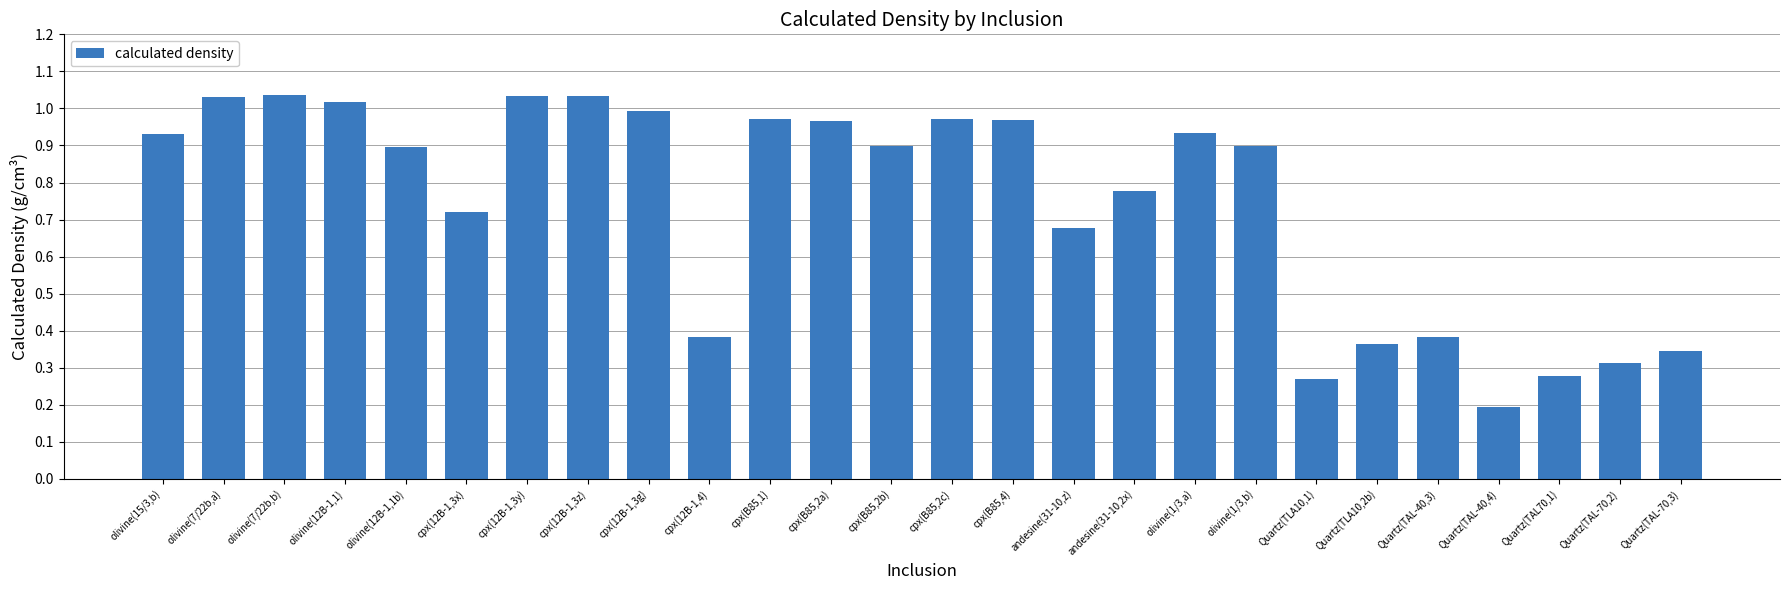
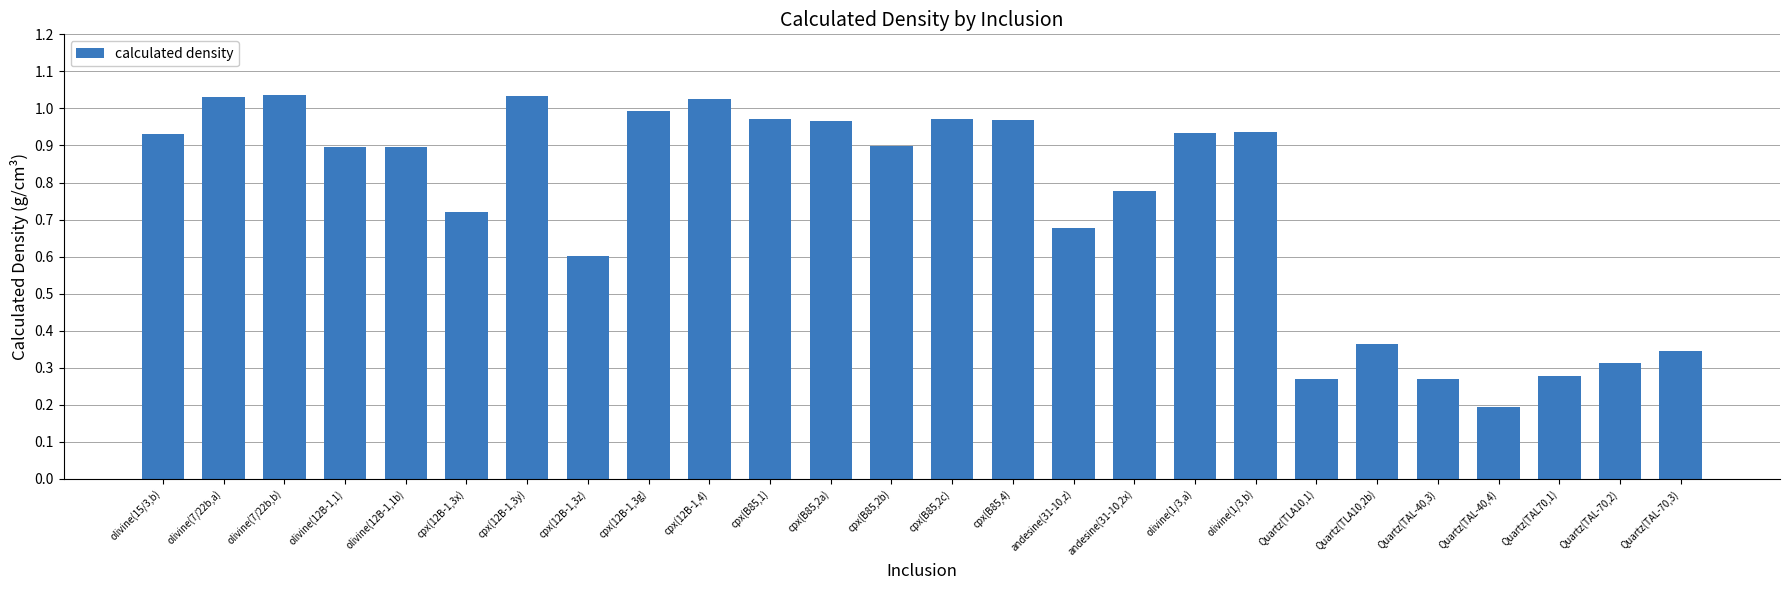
  {
    "olivine(15/3,b)": 0.93,
    "olivine(7/22b,a)": 1.03,
    "olivine(7/22b,b)": 1.04,
-   "olivine(12B-1,1)": 1.02,
+   "olivine(12B-1,1)": 0.90,
    "olivine(12B-1,1b)": 0.90,
    "cpx(12B-1,3x)": 0.72,
    "cpx(12B-1,3y)": 1.03,
-   "cpx(12B-1,3z)": 1.03,
+   "cpx(12B-1,3z)": 0.60,
    "cpx(12B-1,3g)": 0.99,
-   "cpx(12B-1,4)": 0.38,
+   "cpx(12B-1,4)": 1.03,
    "cpx(B85,1)": 0.97,
    "cpx(B85,2a)": 0.97,
    "cpx(B85,2b)": 0.90,
    "cpx(B85,2c)": 0.97,
    "cpx(B85,4)": 0.97,
    "andesine(31-10,z)": 0.68,
    "andesine(31-10,2x)": 0.78,
    "olivine(1/3,a)": 0.93,
-   "olivine(1/3,b)": 0.90,
+   "olivine(1/3,b)": 0.94,
    "Quartz(TLA10,1)": 0.27,
    "Quartz(TLA10,2b)": 0.36,
-   "Quartz(TAL-40,3)": 0.38,
+   "Quartz(TAL-40,3)": 0.27,
    "Quartz(TAL-40,4)": 0.19,
    "Quartz(TAL70,1)": 0.28,
    "Quartz(TAL-70,2)": 0.31,
    "Quartz(TAL-70,3)": 0.34
  }
